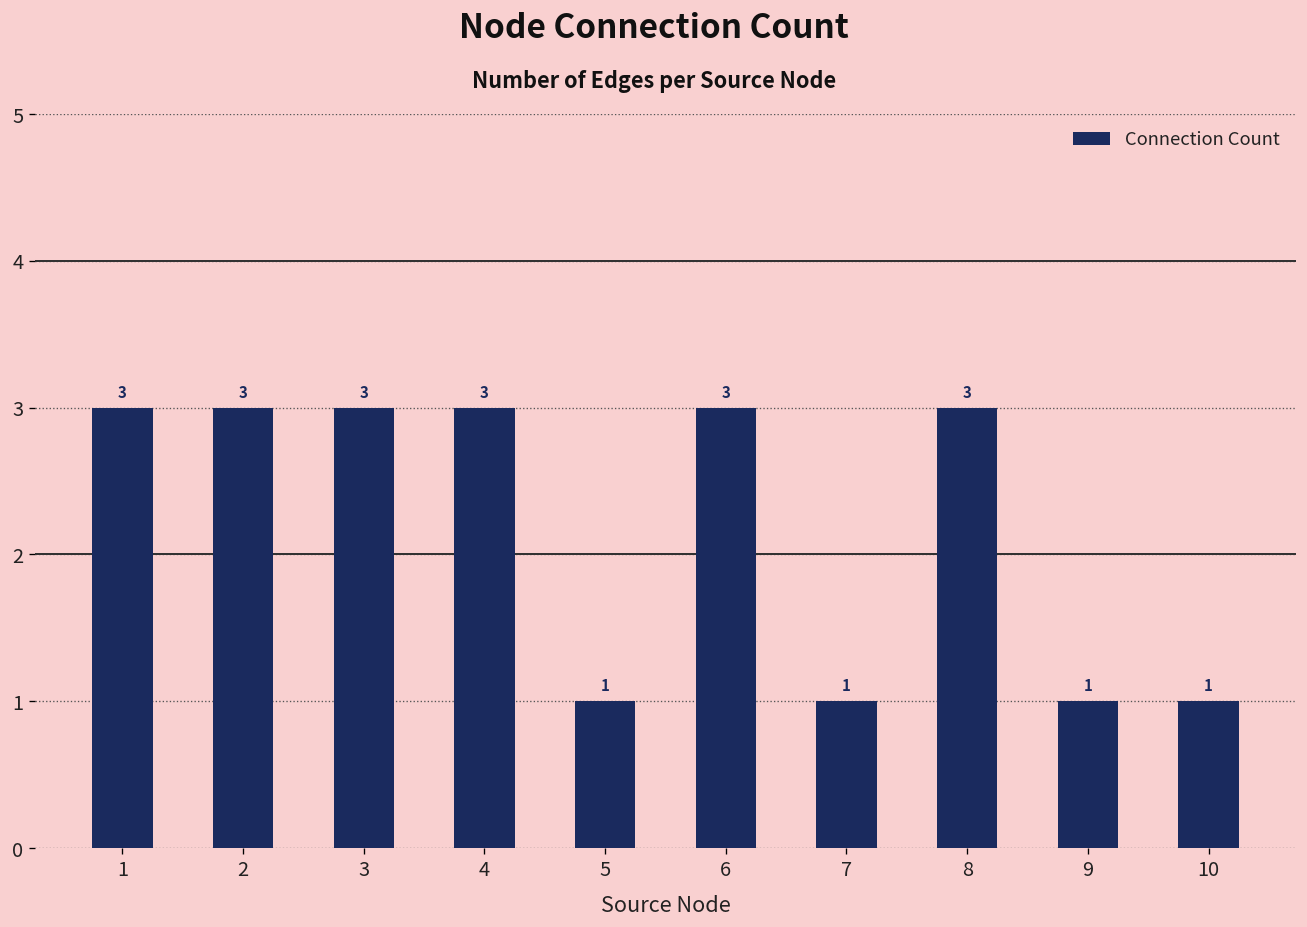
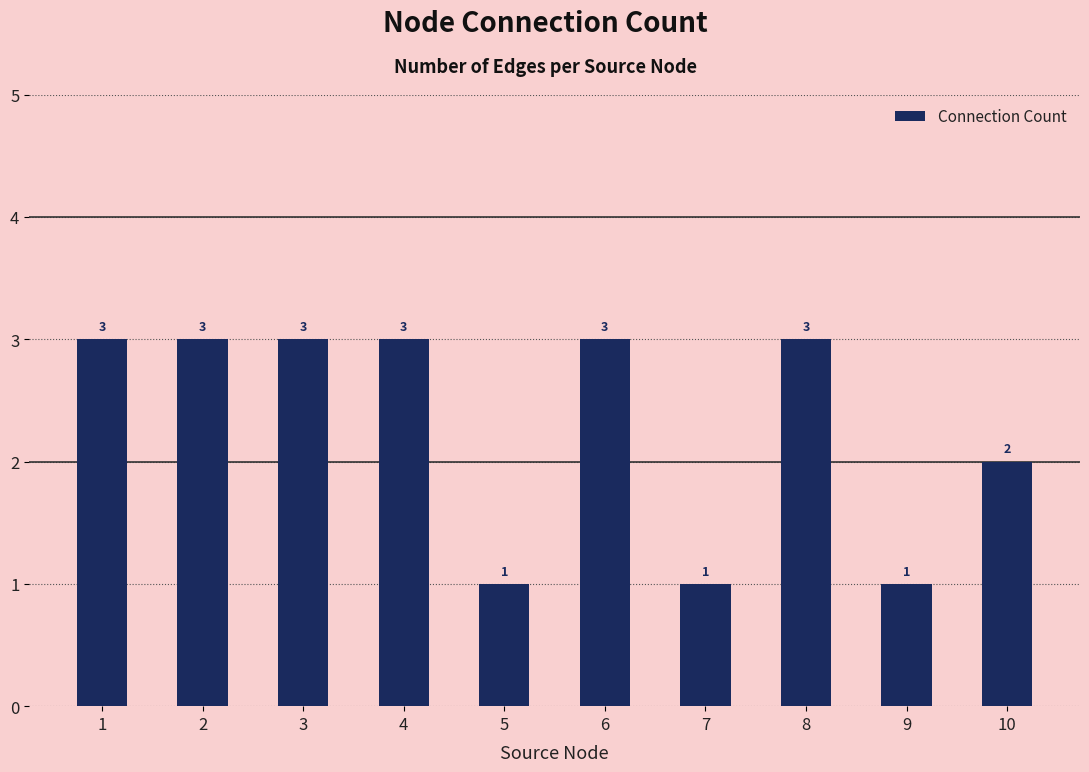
  {
    "1": 3,
    "2": 3,
    "3": 3,
    "4": 3,
    "5": 1,
    "6": 3,
    "7": 1,
    "8": 3,
    "9": 1,
-   "10": 1
+   "10": 2
  }
